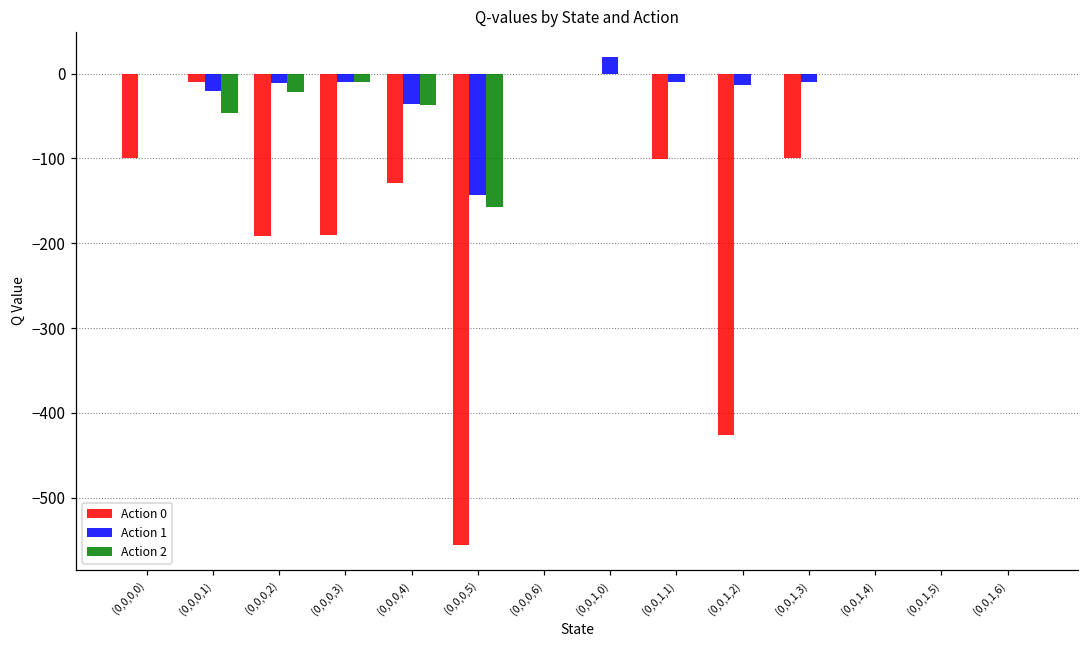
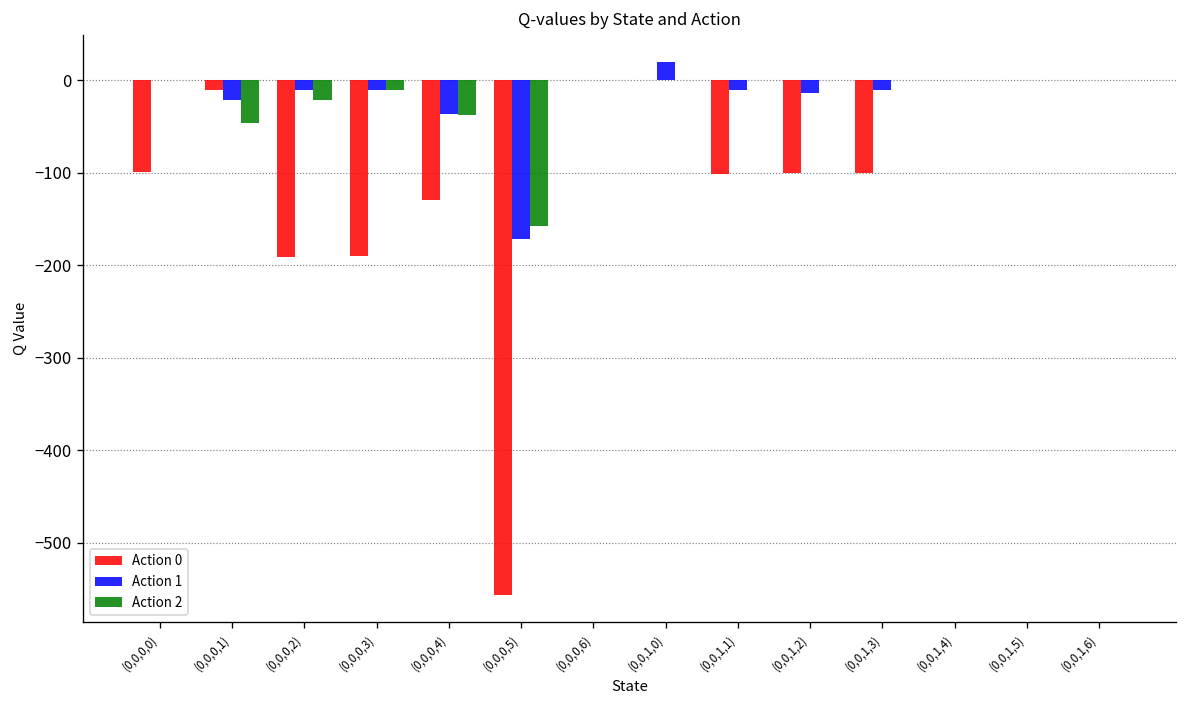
  {
    "Action 0": {
      "(0,0,0,0)": -100,
      "(0,0,0,1)": -10,
      "(0,0,0,2)": -190,
      "(0,0,0,3)": -190,
      "(0,0,0,4)": -130,
      "(0,0,0,5)": -560,
      "(0,0,0,6)": 0,
      "(0,0,1,0)": 0,
      "(0,0,1,1)": -100,
-     "(0,0,1,2)": -430,
+     "(0,0,1,2)": -100,
      "(0,0,1,3)": -100,
      "(0,0,1,4)": 0,
      "(0,0,1,5)": 0,
      "(0,0,1,6)": 0
    },
    "Action 1": {
      "(0,0,0,0)": 0,
      "(0,0,0,1)": -20,
      "(0,0,0,2)": -10,
      "(0,0,0,3)": -10,
      "(0,0,0,4)": -40,
-     "(0,0,0,5)": -140,
+     "(0,0,0,5)": -170,
      "(0,0,0,6)": 0,
      "(0,0,1,0)": 20,
      "(0,0,1,1)": -10,
      "(0,0,1,2)": -10,
      "(0,0,1,3)": -10,
      "(0,0,1,4)": 0,
      "(0,0,1,5)": 0,
      "(0,0,1,6)": 0
    },
    "Action 2": {
      "(0,0,0,0)": 0,
      "(0,0,0,1)": -50,
      "(0,0,0,2)": -20,
      "(0,0,0,3)": -10,
      "(0,0,0,4)": -40,
      "(0,0,0,5)": -160,
      "(0,0,0,6)": 0,
      "(0,0,1,0)": 0,
      "(0,0,1,1)": 0,
      "(0,0,1,2)": 0,
      "(0,0,1,3)": 0,
      "(0,0,1,4)": 0,
      "(0,0,1,5)": 0,
      "(0,0,1,6)": 0
    }
  }
